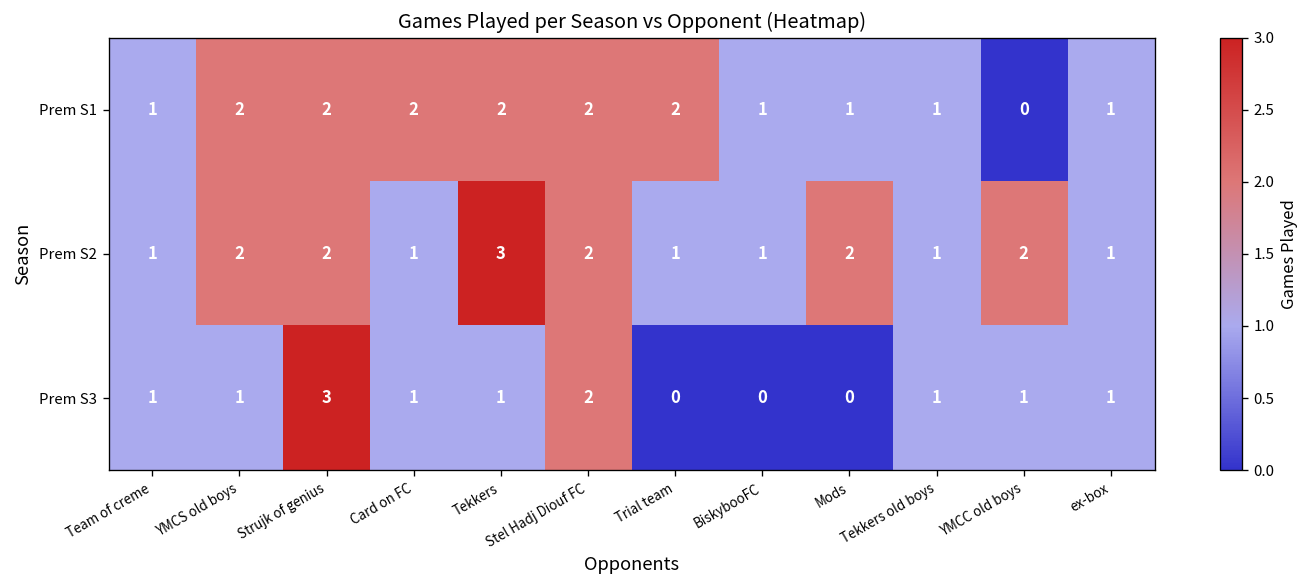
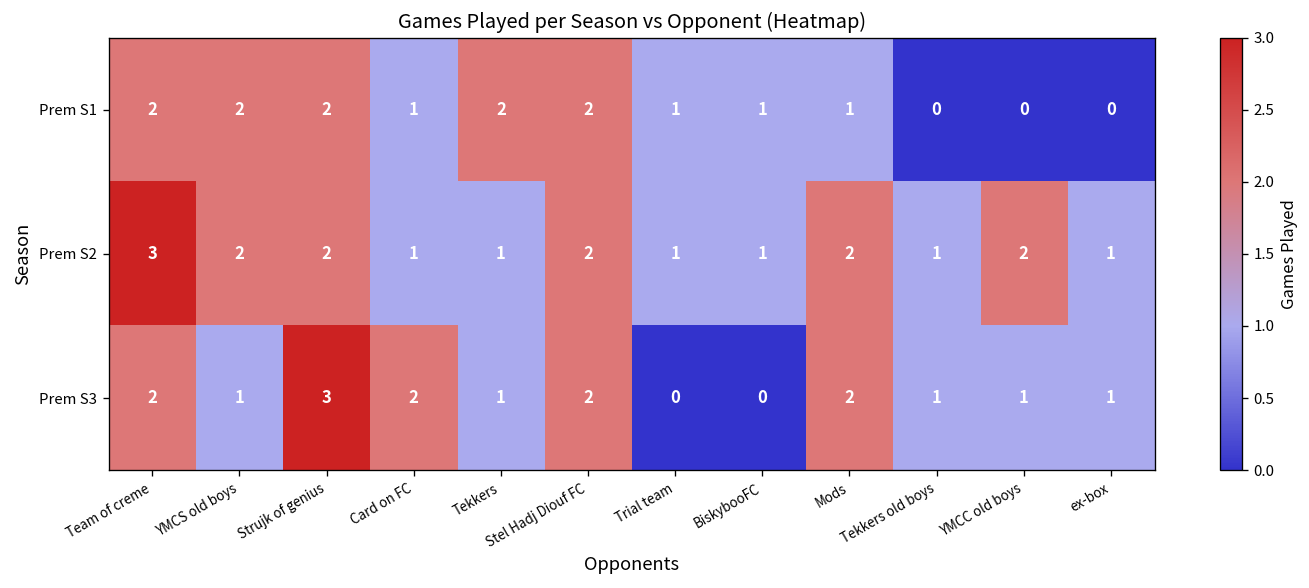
  {
    "Prem S1": {
-     "Team of creme": 1,
+     "Team of creme": 2,
      "YMCS old boys": 2,
      "Strujk of genius": 2,
-     "Card on FC": 2,
+     "Card on FC": 1,
      "Tekkers": 2,
      "Stel Hadj Diouf FC": 2,
-     "Trial team": 2,
+     "Trial team": 1,
      "BiskybooFC": 1,
      "Mods": 1,
-     "Tekkers old boys": 1,
+     "Tekkers old boys": 0,
      "YMCC old boys": 0,
-     "ex-box": 1
+     "ex-box": 0
    },
    "Prem S2": {
-     "Team of creme": 1,
+     "Team of creme": 3,
      "YMCS old boys": 2,
      "Strujk of genius": 2,
      "Card on FC": 1,
-     "Tekkers": 3,
+     "Tekkers": 1,
      "Stel Hadj Diouf FC": 2,
      "Trial team": 1,
      "BiskybooFC": 1,
      "Mods": 2,
      "Tekkers old boys": 1,
      "YMCC old boys": 2,
      "ex-box": 1
    },
    "Prem S3": {
-     "Team of creme": 1,
+     "Team of creme": 2,
      "YMCS old boys": 1,
      "Strujk of genius": 3,
-     "Card on FC": 1,
+     "Card on FC": 2,
      "Tekkers": 1,
      "Stel Hadj Diouf FC": 2,
      "Trial team": 0,
      "BiskybooFC": 0,
-     "Mods": 0,
+     "Mods": 2,
      "Tekkers old boys": 1,
      "YMCC old boys": 1,
      "ex-box": 1
    }
  }
